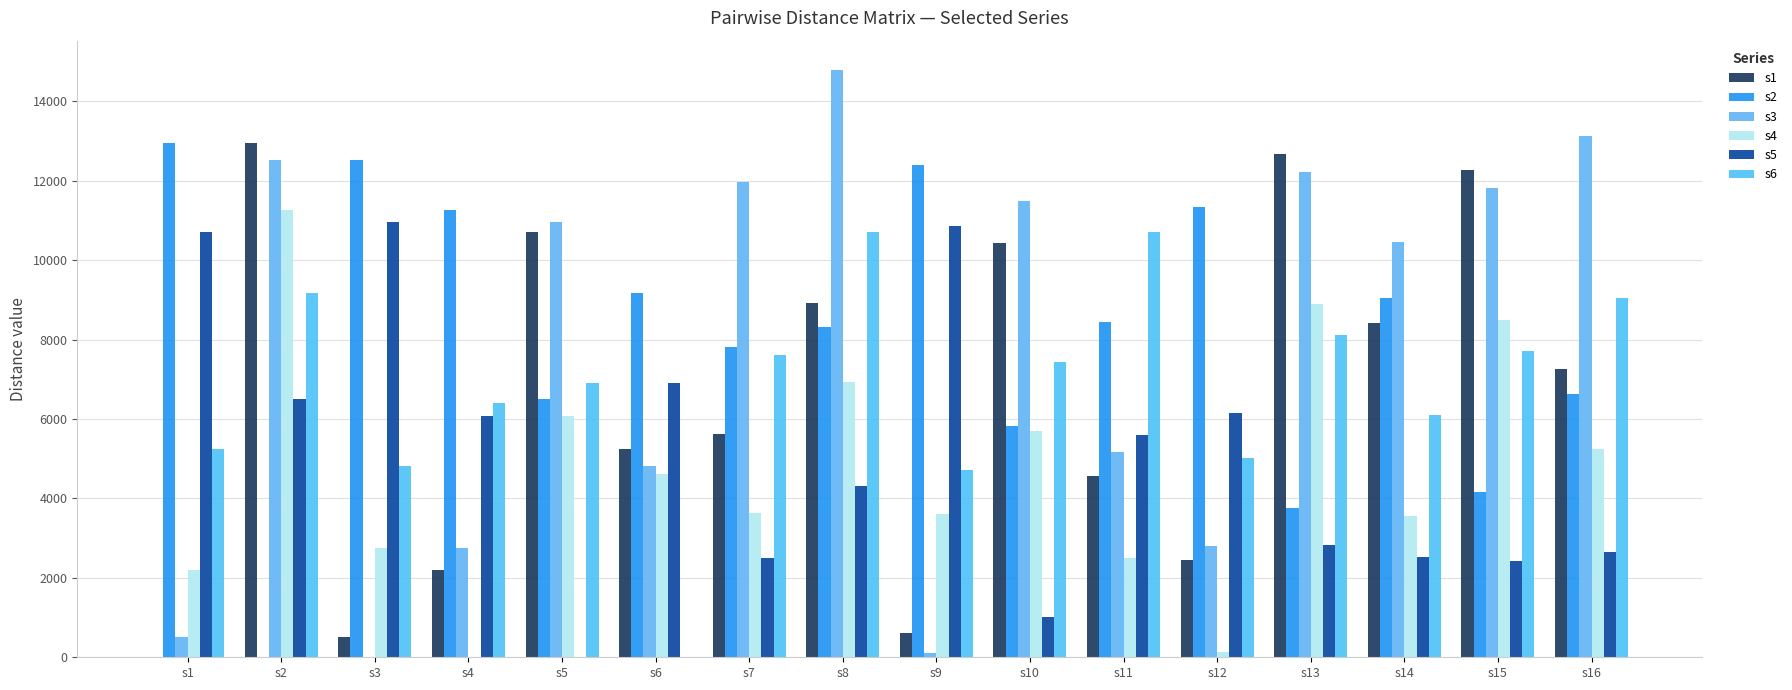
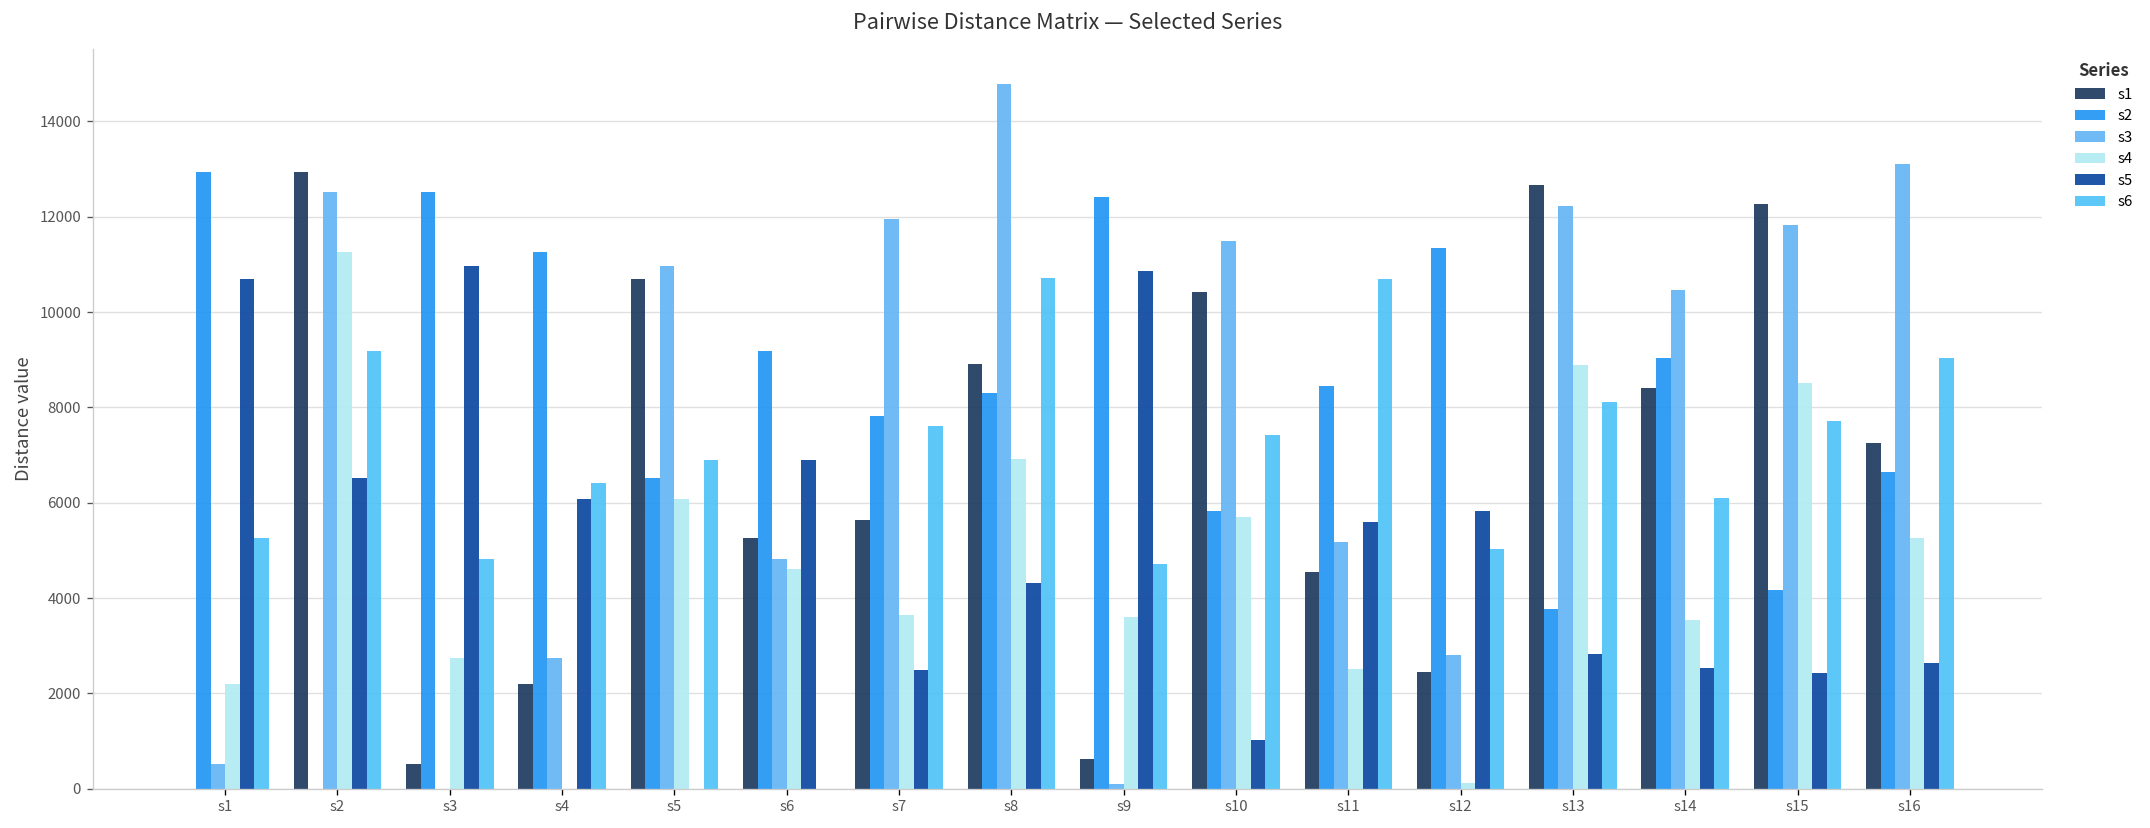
  {
    "s1": {
      "s1": 0,
      "s2": 12900,
      "s3": 500,
      "s4": 2200,
      "s5": 10700,
      "s6": 5300,
      "s7": 5600,
      "s8": 8900,
      "s9": 600,
      "s10": 10400,
      "s11": 4600,
      "s12": 2400,
      "s13": 12700,
      "s14": 8400,
      "s15": 12300,
      "s16": 7200
    },
    "s2": {
      "s1": 12900,
      "s2": 0,
      "s3": 12500,
      "s4": 11300,
      "s5": 6500,
      "s6": 9200,
      "s7": 7800,
      "s8": 8300,
      "s9": 12400,
      "s10": 5800,
      "s11": 8400,
      "s12": 11300,
      "s13": 3800,
      "s14": 9000,
      "s15": 4200,
      "s16": 6600
    },
    "s4": {
      "s1": 2200,
      "s2": 11300,
      "s3": 2700,
      "s4": 0,
      "s5": 6100,
      "s6": 4600,
      "s7": 3600,
      "s8": 6900,
      "s9": 3600,
      "s10": 5700,
      "s11": 2500,
      "s12": 100,
      "s13": 8900,
      "s14": 3500,
      "s15": 8500,
      "s16": 5300
    },
    "s5": {
      "s1": 10700,
      "s2": 6500,
      "s3": 11000,
      "s4": 6100,
      "s5": 0,
      "s6": 6900,
      "s7": 2500,
      "s8": 4300,
      "s9": 10900,
      "s10": 1000,
      "s11": 5600,
-     "s12": 6200,
+     "s12": 5800,
      "s13": 2800,
      "s14": 2500,
      "s15": 2400,
      "s16": 2600
    }
  }
